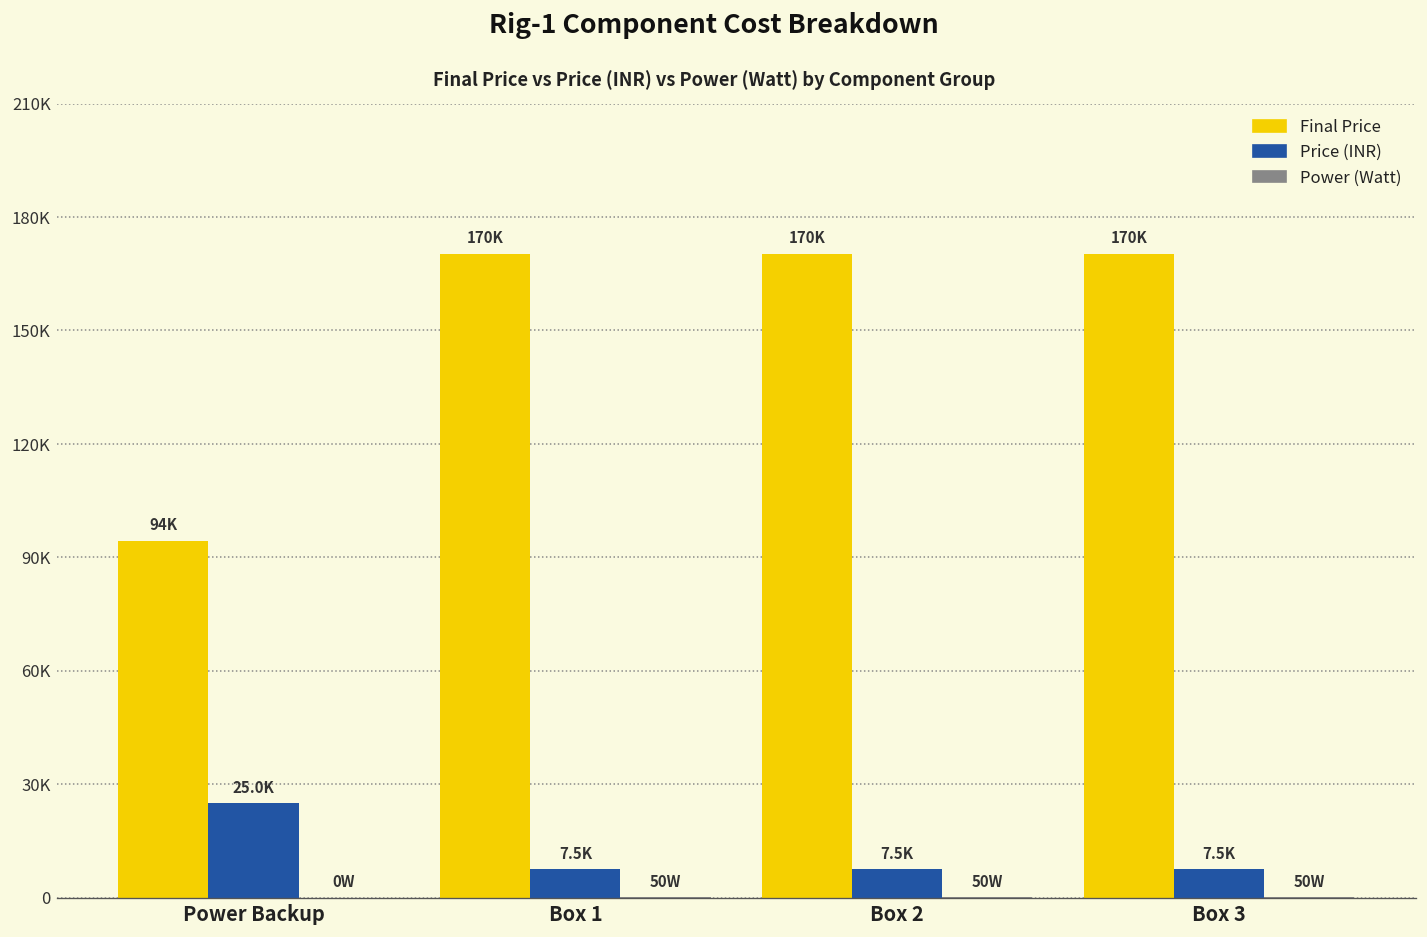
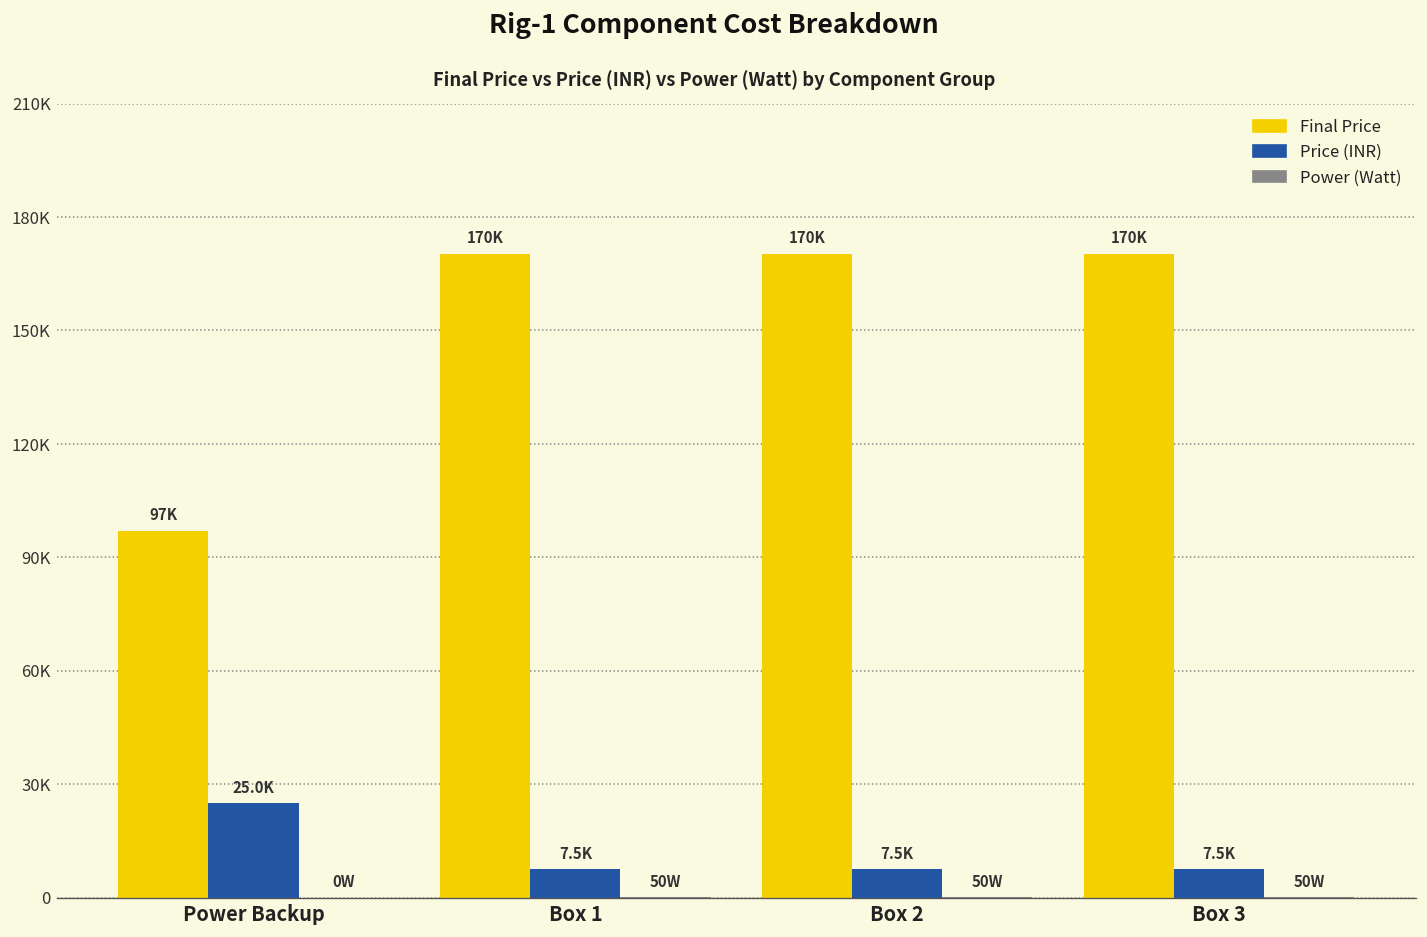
  {
    "Final Price": {
-     "Power Backup": "94K",
+     "Power Backup": "97K",
      "Box 1": "170K",
      "Box 2": "170K",
      "Box 3": "170K"
    },
    "Price (INR)": {
      "Power Backup": "25.0K",
      "Box 1": "7.5K",
      "Box 2": "7.5K",
      "Box 3": "7.5K"
    },
    "Power (Watt)": {
      "Power Backup": "0W",
      "Box 1": "50W",
      "Box 2": "50W",
      "Box 3": "50W"
    }
  }
